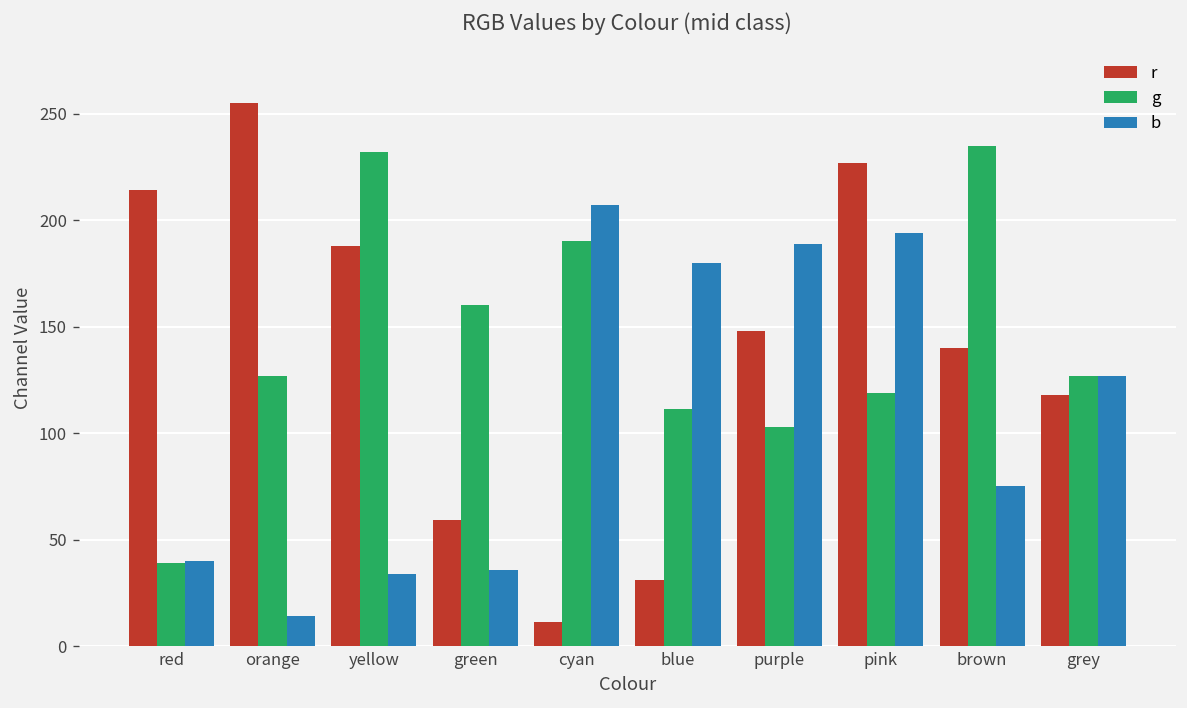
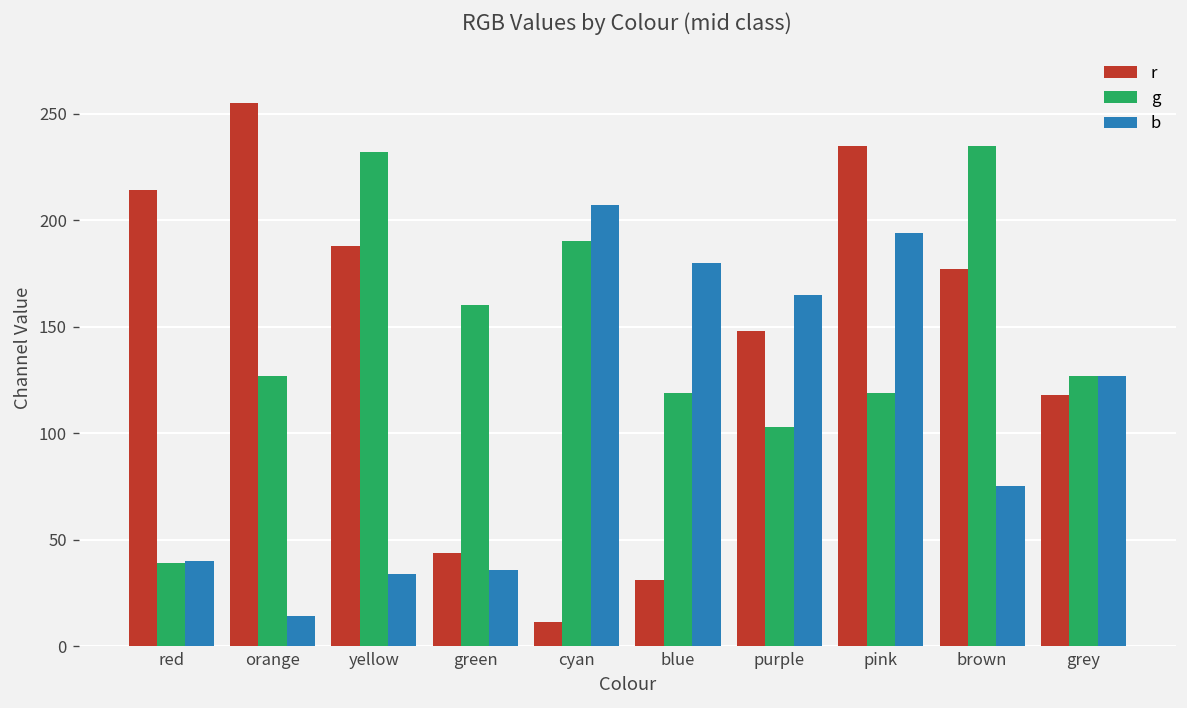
  {
    "r": {
      "red": 214,
      "orange": 255,
      "yellow": 188,
-     "green": 59,
+     "green": 44,
      "cyan": 11,
      "blue": 31,
      "purple": 148,
-     "pink": 227,
-     "brown": 140,
+     "pink": 235,
+     "brown": 177,
      "grey": 118
    },
    "g": {
      "red": 39,
      "orange": 127,
      "yellow": 232,
      "green": 160,
      "cyan": 190,
-     "blue": 111,
+     "blue": 119,
      "purple": 103,
      "pink": 119,
      "brown": 235,
      "grey": 127
    },
    "b": {
      "red": 40,
      "orange": 14,
      "yellow": 34,
      "green": 36,
      "cyan": 207,
      "blue": 180,
-     "purple": 189,
+     "purple": 165,
      "pink": 194,
      "brown": 75,
      "grey": 127
    }
  }
